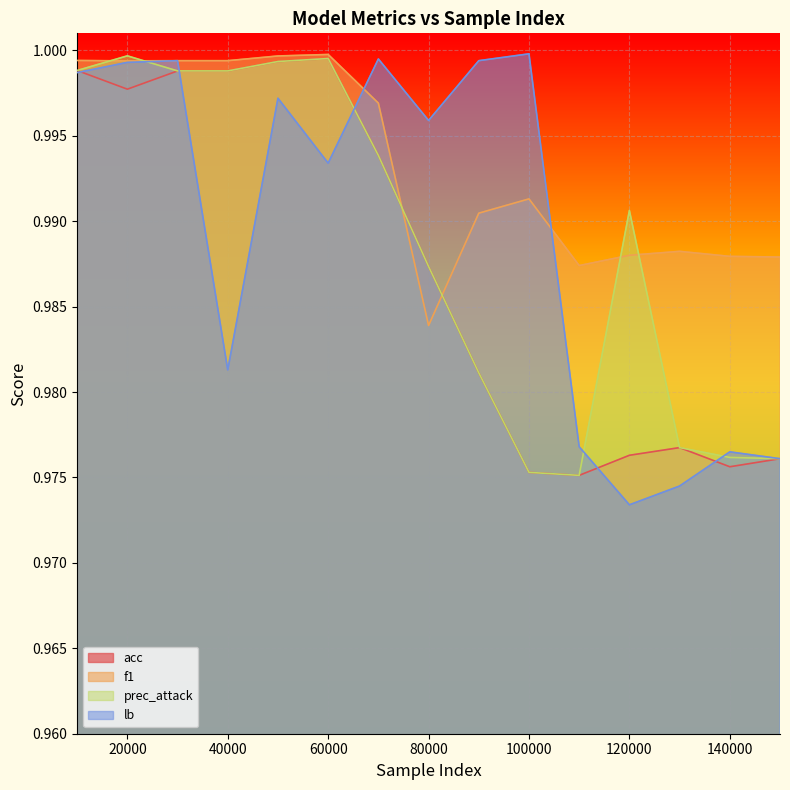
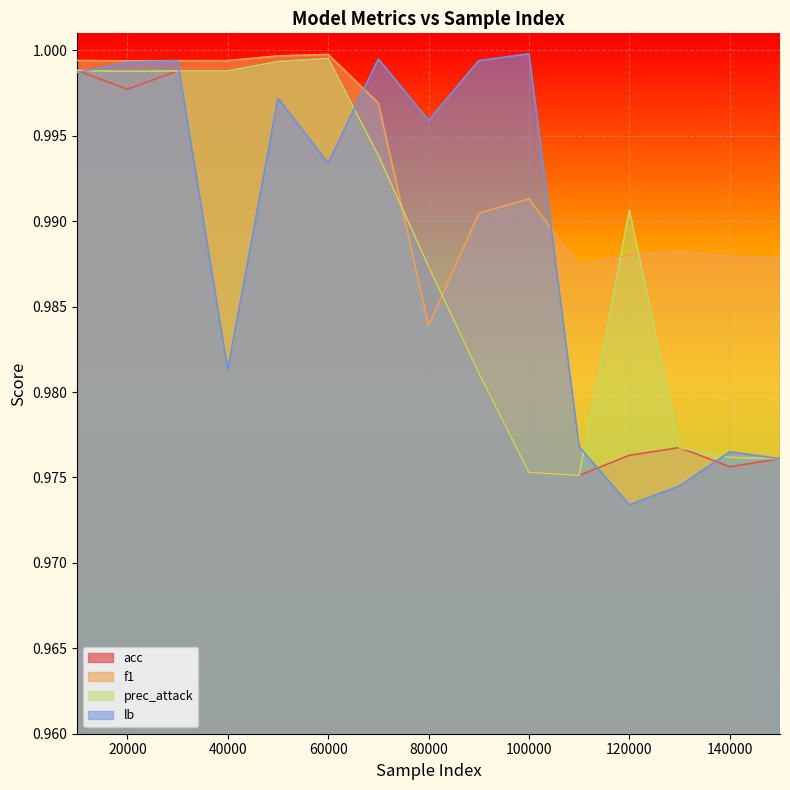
  {
    "acc": {
      "20000": 0.9977,
      "120000": 0.9763,
      "140000": 0.9756
    },
    "f1": {
      "40000": 0.9994,
      "60000": 0.9998,
      "80000": 0.9839,
      "100000": 0.9913,
      "120000": 0.9880,
      "140000": 0.9879
    },
    "prec_attack": {
-     "20000": 0.9997,
+     "20000": 0.9988,
      "120000": 0.9906,
      "140000": 0.9762
    },
    "lb": {
      "40000": 0.9813,
      "60000": 0.9934,
      "80000": 0.9959,
      "100000": 0.9998,
      "120000": 0.9734,
      "140000": 0.9765
    }
  }
